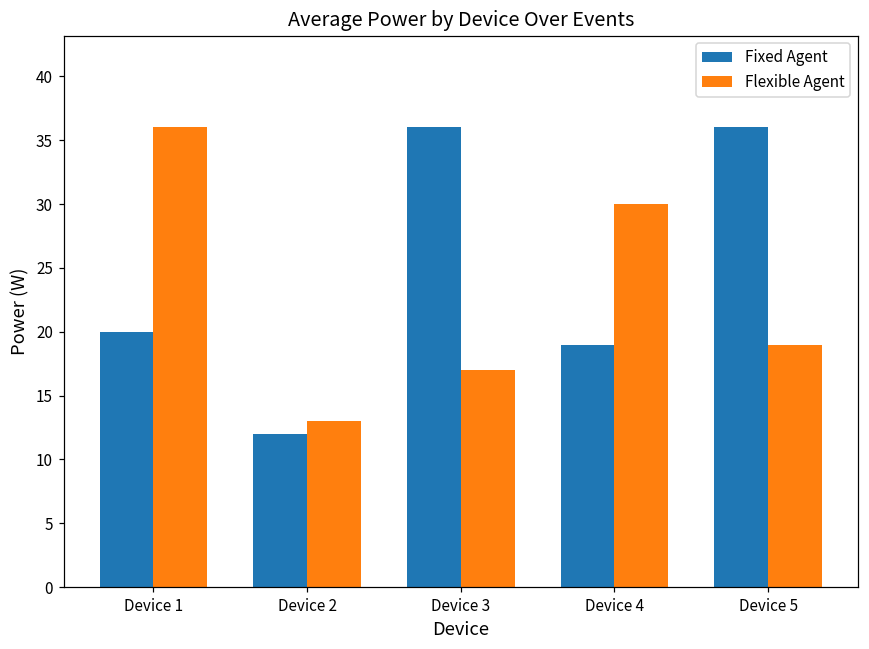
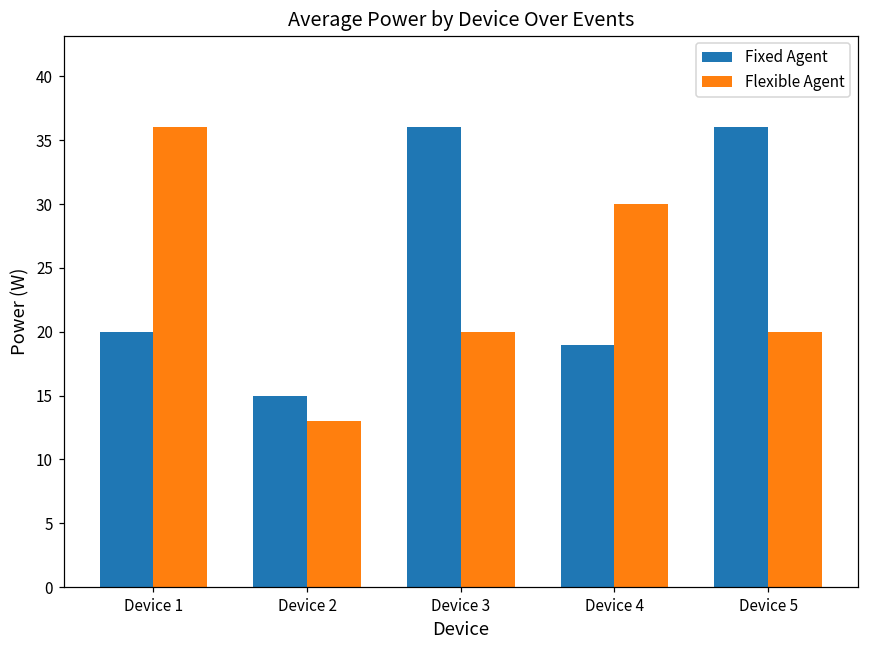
  {
    "Fixed Agent": {
      "Device 1": 20,
-     "Device 2": 12,
+     "Device 2": 15,
      "Device 3": 36,
      "Device 4": 19,
      "Device 5": 36
    },
    "Flexible Agent": {
      "Device 1": 36,
      "Device 2": 13,
-     "Device 3": 17,
+     "Device 3": 20,
      "Device 4": 30,
-     "Device 5": 19
+     "Device 5": 20
    }
  }
